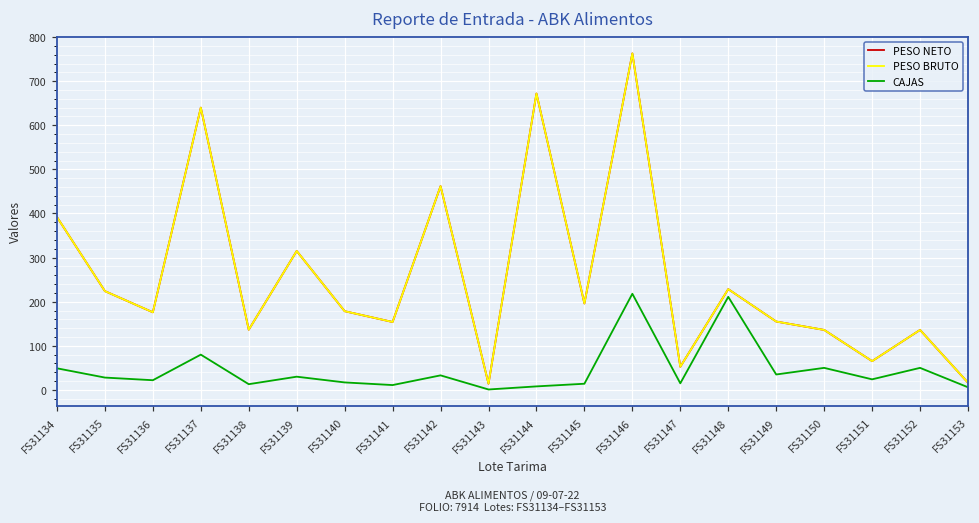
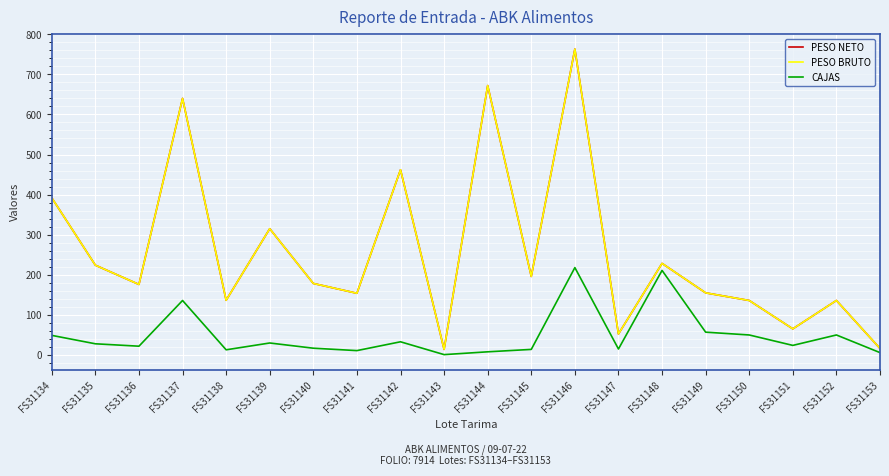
  {
    "PESO BRUTO": {
      "FS31134": 390,
      "FS31135": 220,
      "FS31136": 180,
      "FS31137": 640,
      "FS31138": 140,
      "FS31139": 320,
      "FS31140": 180,
      "FS31141": 150,
      "FS31142": 460,
      "FS31143": 10,
      "FS31144": 670,
      "FS31145": 200,
      "FS31146": 760,
      "FS31147": 50,
      "FS31148": 230,
      "FS31149": 160,
      "FS31150": 140,
      "FS31151": 70,
      "FS31152": 140,
      "FS31153": 20
    },
    "CAJAS": {
      "FS31134": 50,
      "FS31135": 30,
      "FS31136": 20,
-     "FS31137": 80,
+     "FS31137": 140,
      "FS31138": 10,
      "FS31139": 30,
      "FS31140": 20,
      "FS31141": 10,
      "FS31142": 30,
      "FS31143": 0,
      "FS31144": 10,
      "FS31145": 10,
      "FS31146": 220,
      "FS31147": 20,
      "FS31148": 210,
-     "FS31149": 40,
+     "FS31149": 60,
      "FS31150": 50,
      "FS31151": 20,
      "FS31152": 50,
      "FS31153": 10
    }
  }
